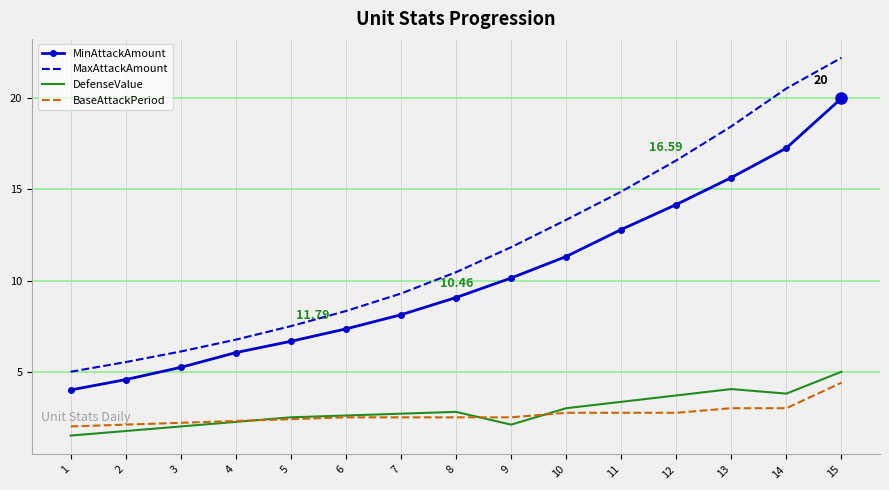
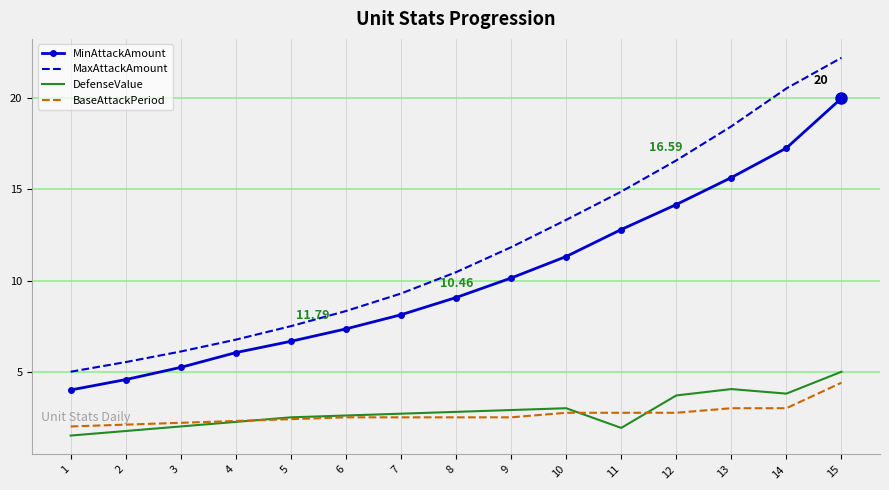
  {
    "DefenseValue": {
      "1": 1.5,
      "2": 1.8,
      "3": 2.0,
      "7": 2.7,
      "8": 2.8,
-     "9": 2.1,
+     "9": 2.9,
      "10": 3.0,
-     "11": 3.4,
+     "11": 1.9,
      "12": 3.7,
      "13": 4.1,
      "14": 3.8,
      "15": 5.0
    },
    "BaseAttackPeriod": {
      "1": 2.0,
      "2": 2.1,
      "3": 2.2,
      "7": 2.5,
      "8": 2.5,
      "9": 2.5,
      "10": 2.8,
      "11": 2.8,
      "12": 2.8,
      "13": 3.0,
      "14": 3.0,
      "15": 4.4
    }
  }
